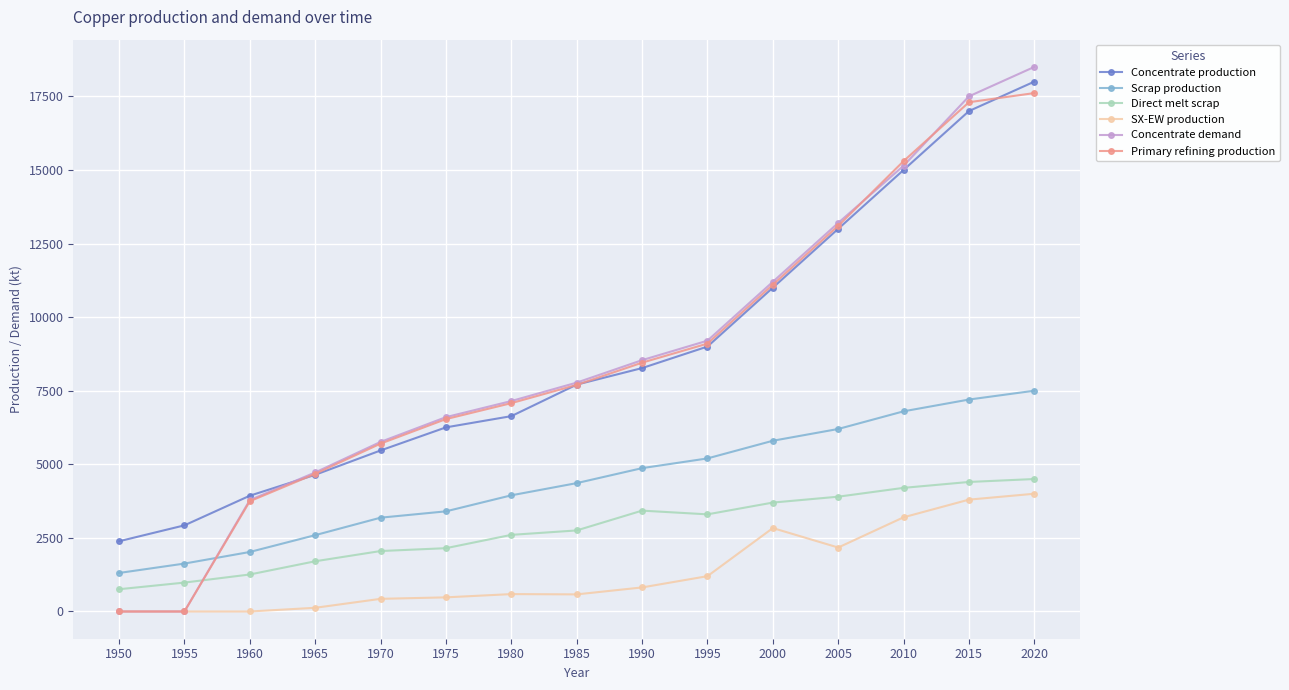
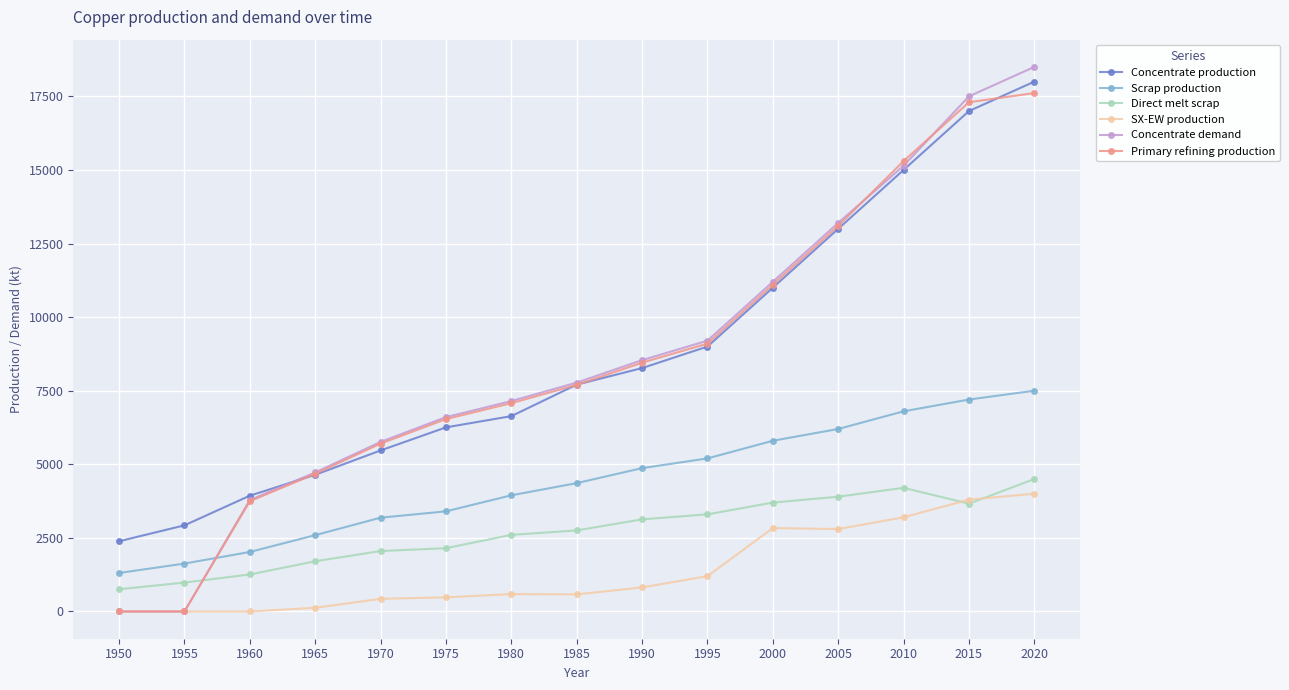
  {
    "Direct melt scrap": {
      "1950": 800,
      "1955": 1000,
      "1960": 1300,
      "1965": 1700,
      "1970": 2100,
      "1975": 2200,
      "1980": 2600,
      "1985": 2800,
-     "1990": 3400,
+     "1990": 3100,
      "1995": 3300,
      "2000": 3700,
      "2005": 3900,
      "2010": 4200,
-     "2015": 4400,
+     "2015": 3700,
      "2020": 4500
    },
    "SX-EW production": {
      "1960": 0,
      "1965": 100,
      "1970": 400,
      "1975": 500,
      "1980": 600,
      "1985": 600,
      "1990": 800,
      "1995": 1200,
      "2000": 2800,
-     "2005": 2200,
+     "2005": 2800,
      "2010": 3200,
      "2015": 3800,
      "2020": 4000
    },
    "Concentrate demand": {
      "1995": 9200,
      "2000": 11200,
      "2005": 13200,
      "2010": 15100,
      "2015": 17500,
      "2020": 18500
    },
    "Primary refining production": {
      "1995": 9100,
      "2000": 11100,
      "2005": 13100,
      "2010": 15300,
      "2015": 17300,
      "2020": 17600
    }
  }
